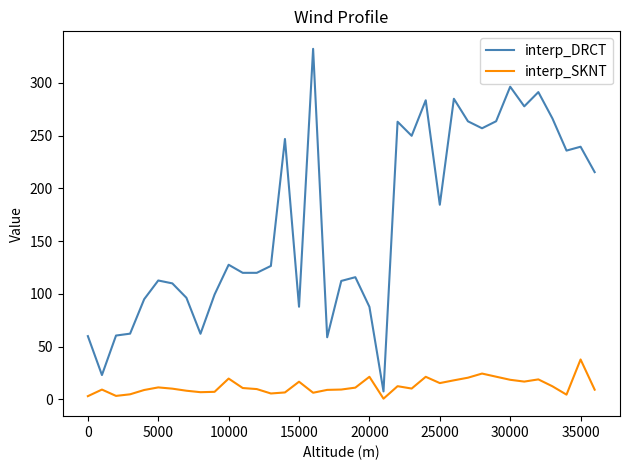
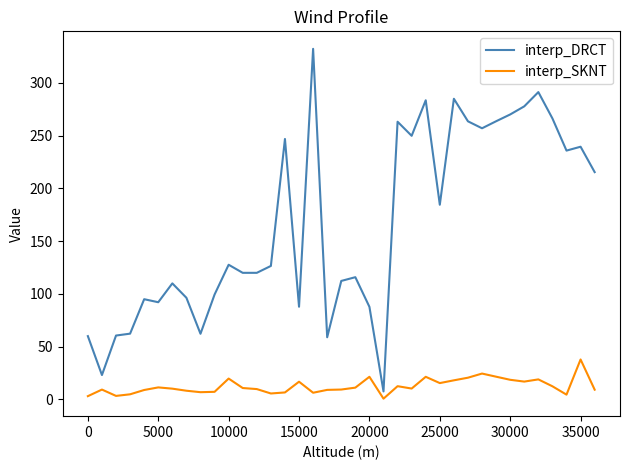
  {
    "interp_DRCT": {
      "0": 60,
-     "5000": 113,
+     "5000": 92,
      "10000": 128,
      "15000": 88,
      "20000": 88,
      "25000": 185,
-     "30000": 296,
+     "30000": 270,
      "35000": 240
    },
    "interp_SKNT": {
      "0": 3,
      "5000": 11,
      "10000": 20,
      "15000": 17,
      "20000": 21,
      "25000": 15,
      "30000": 19,
      "35000": 38
    }
  }
